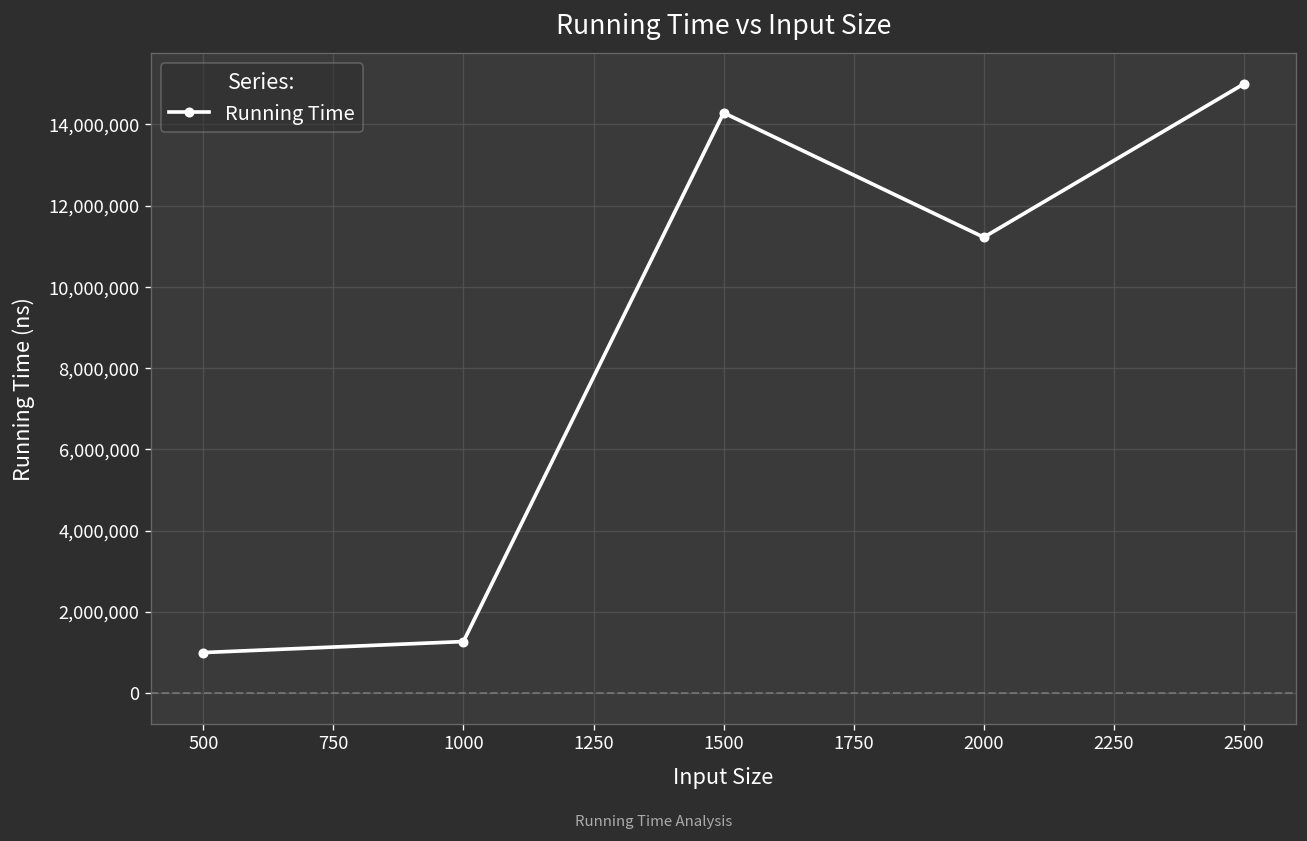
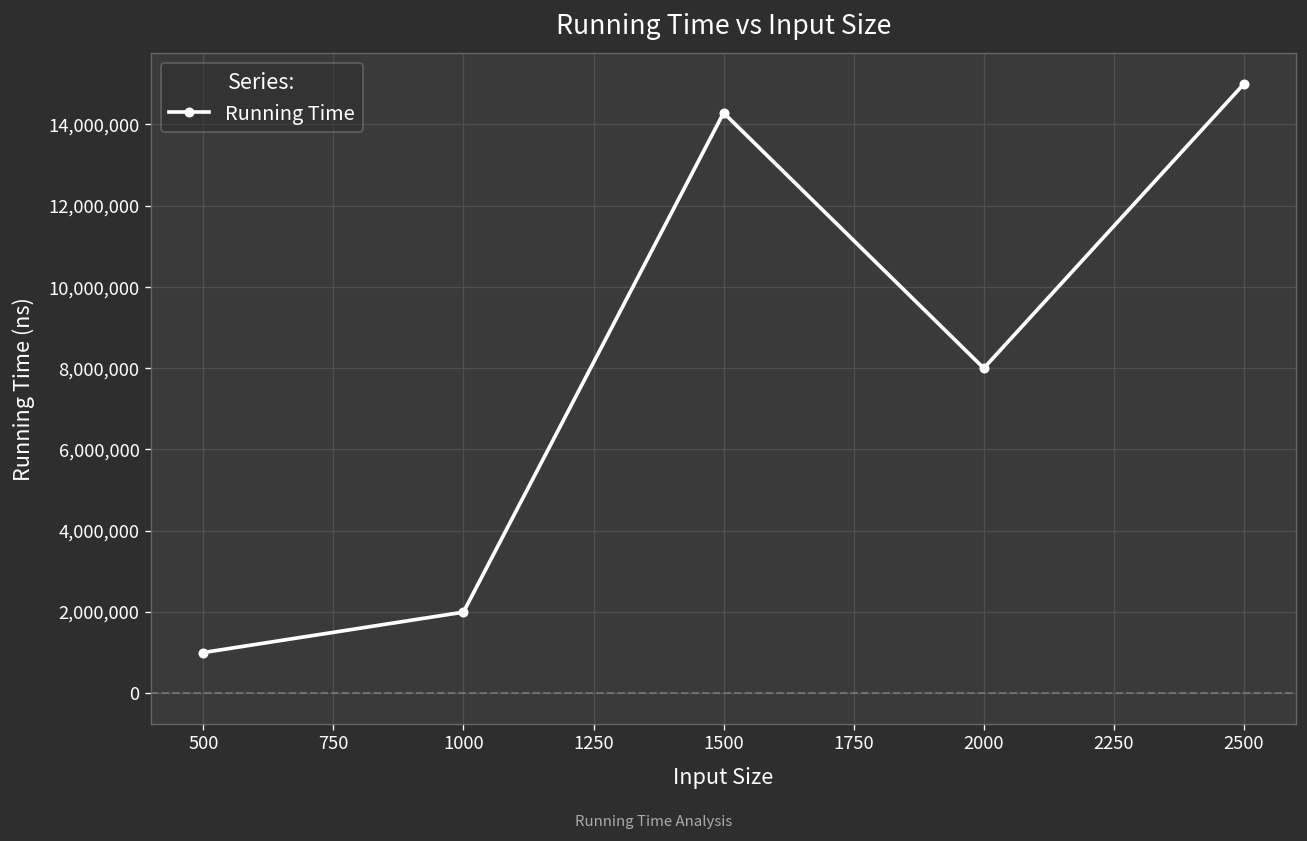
  {
    "500": "1,000,000",
-   "1000": "1,300,000",
+   "1000": "2,000,000",
    "1500": "14,300,000",
-   "2000": "11,200,000",
+   "2000": "8,000,000",
    "2500": "15,000,000"
  }
